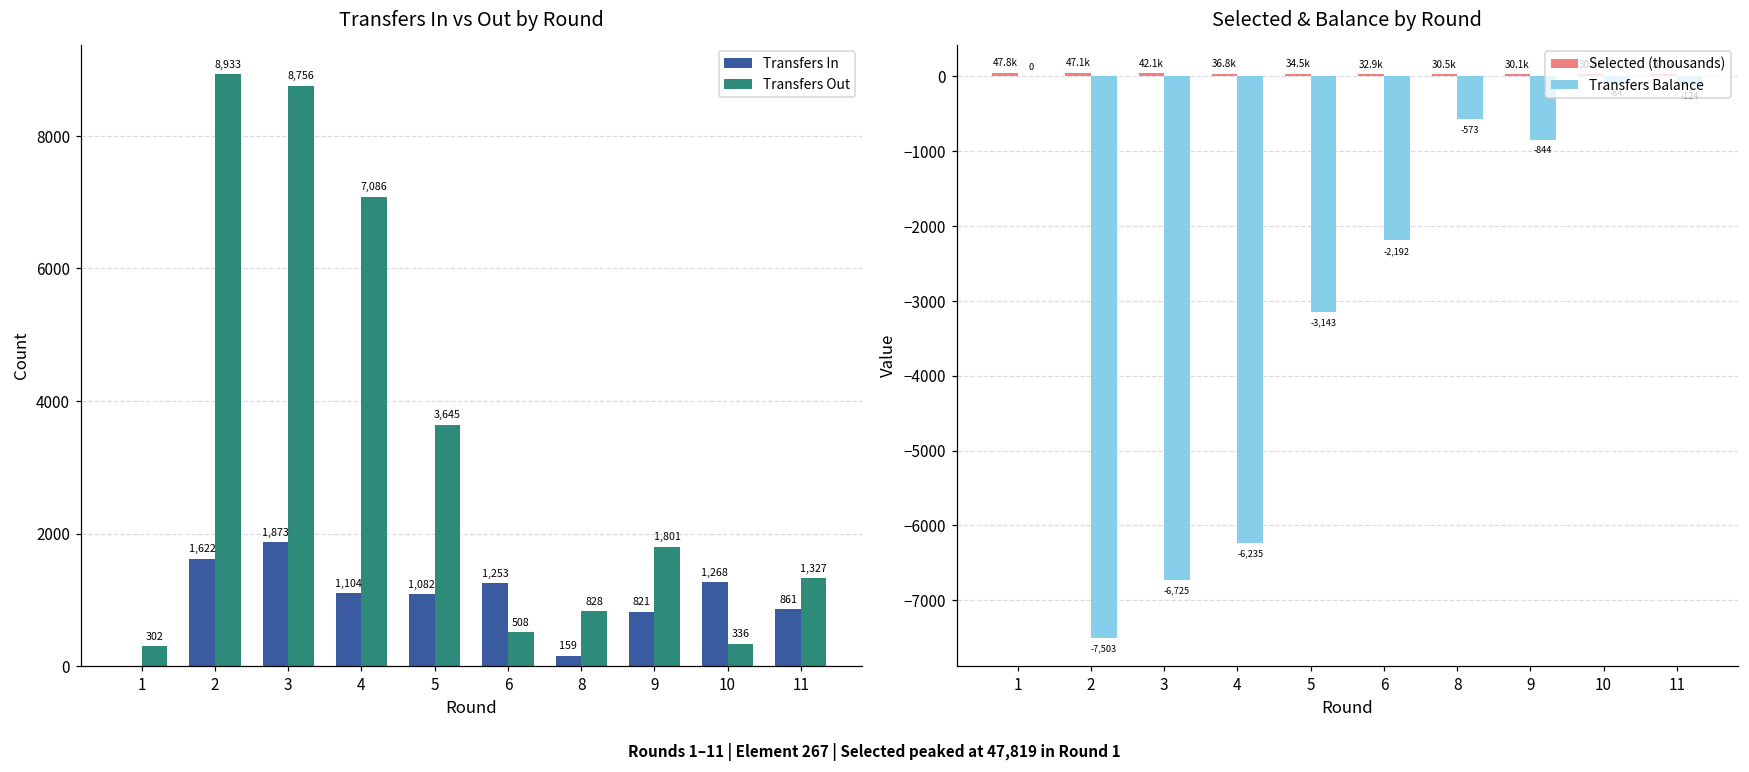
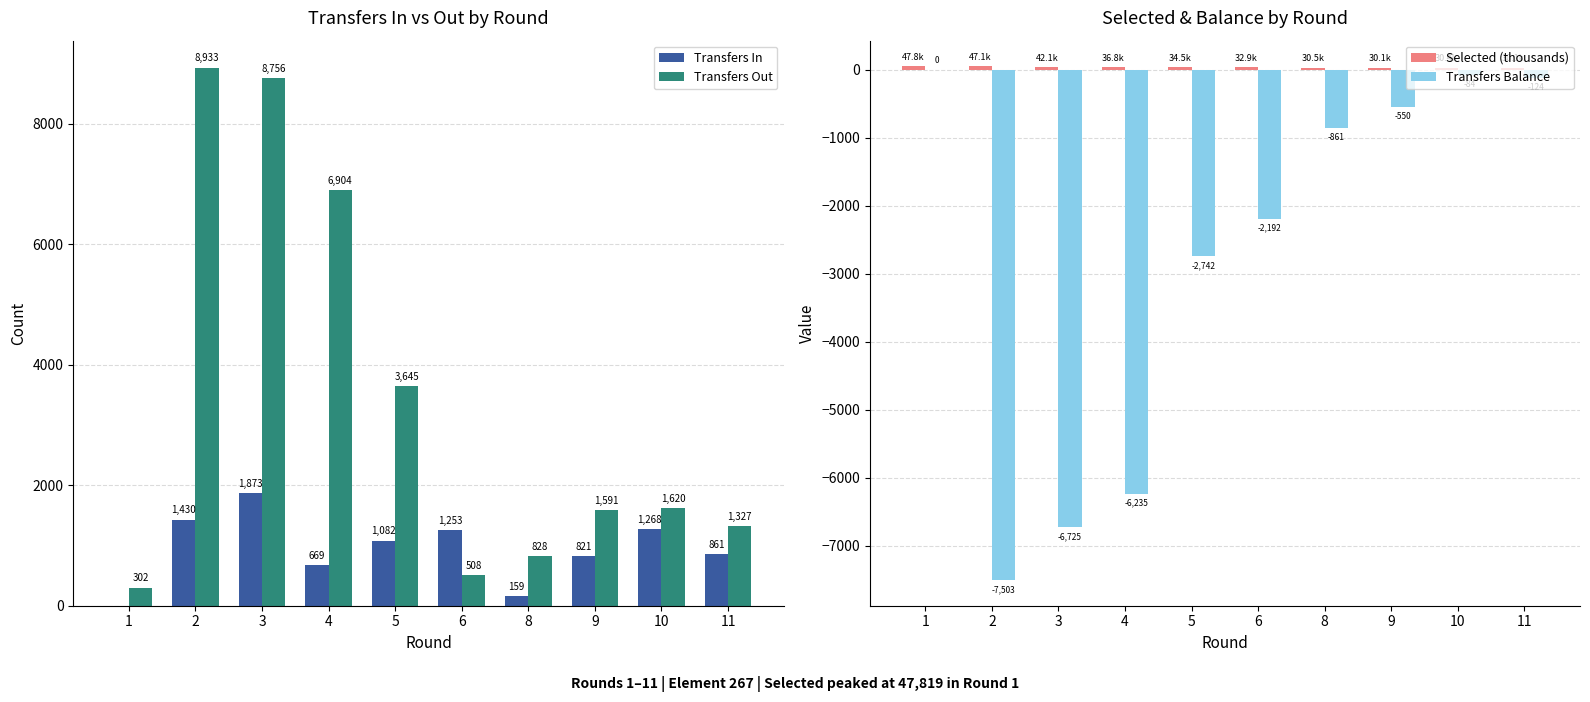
  {
    "Transfers In vs Out by Round": {
      "Transfers In": {
-       "2": "1,622",
+       "2": "1,430",
        "3": "1,873",
-       "4": "1,104",
+       "4": "669",
        "5": "1,082",
        "6": "1,253",
        "8": "159",
        "9": "821",
        "10": "1,268",
        "11": "861"
      },
      "Transfers Out": {
        "1": "302",
        "2": "8,933",
        "3": "8,756",
-       "4": "7,086",
+       "4": "6,904",
        "5": "3,645",
        "6": "508",
        "8": "828",
-       "9": "1,801",
-       "10": "336",
+       "9": "1,591",
+       "10": "1,620",
        "11": "1,327"
      }
    },
    "Selected & Balance by Round": {
      "Selected (thousands)": {
        "1": "47.8k",
        "2": "47.1k",
        "3": "42.1k",
        "4": "36.8k",
        "5": "34.5k",
        "6": "32.9k",
        "8": "30.5k",
        "9": "30.1k"
      },
      "Transfers Balance": {
        "1": "0",
        "2": "-7,503",
        "3": "-6,725",
        "4": "-6,235",
-       "5": "-3,143",
+       "5": "-2,742",
        "6": "-2,192",
-       "8": "-573",
-       "9": "-844"
+       "8": "-861",
+       "9": "-550"
      }
    }
  }
